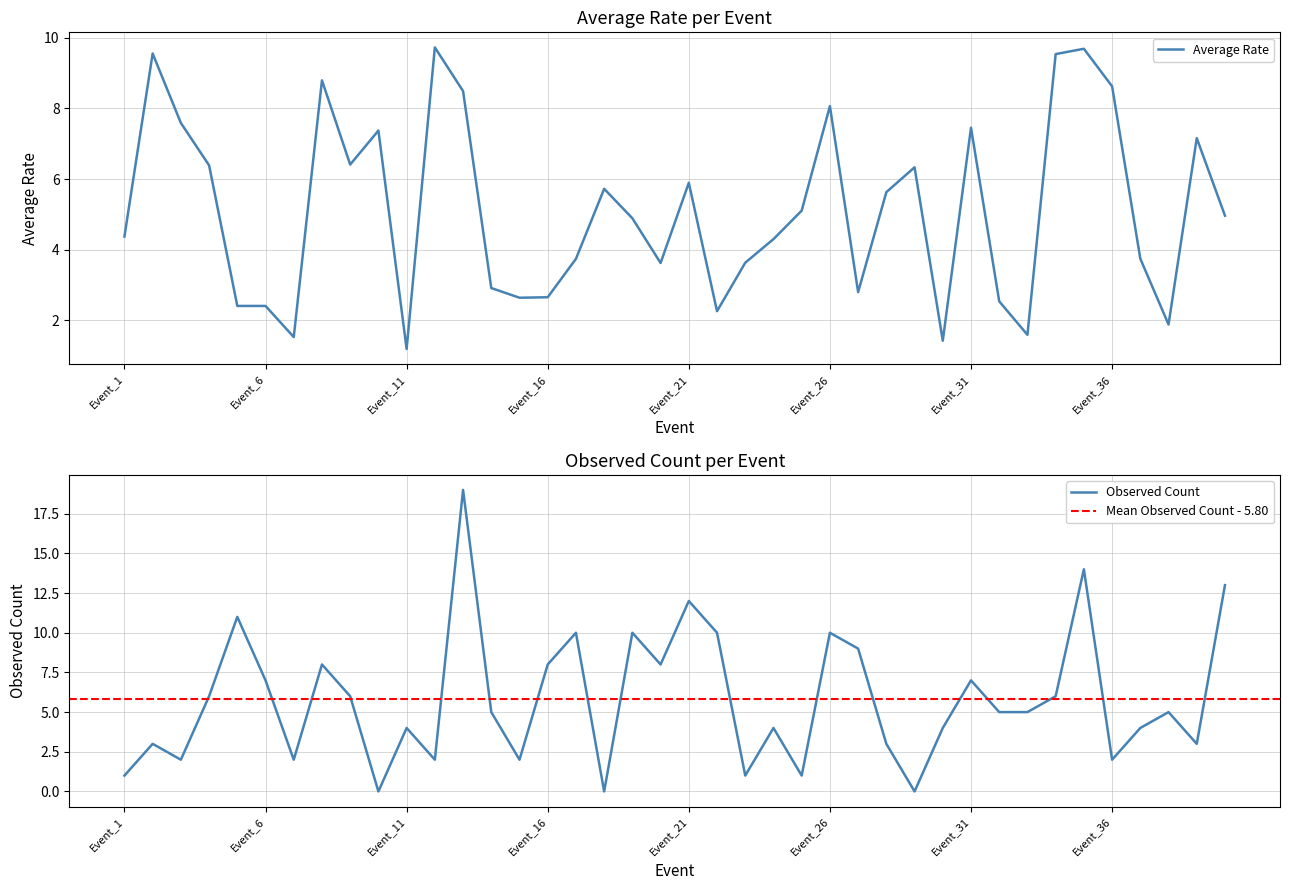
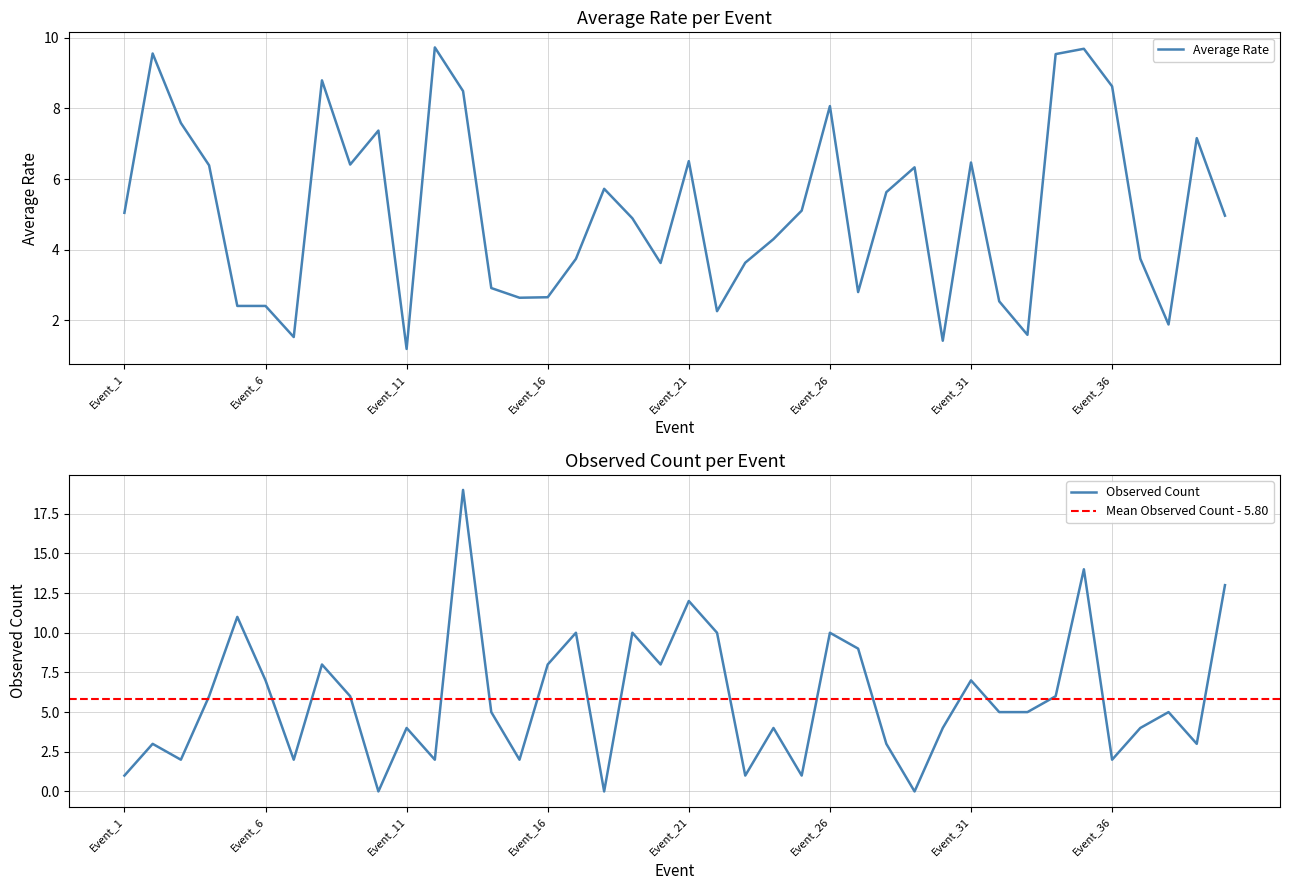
  {
    "Average Rate per Event": {
-     "Event_1": 4.4,
+     "Event_1": 5.0,
      "Event_6": 2.4,
      "Event_11": 1.2,
      "Event_16": 2.7,
-     "Event_21": 5.9,
+     "Event_21": 6.5,
      "Event_26": 8.1,
-     "Event_31": 7.5,
+     "Event_31": 6.5,
      "Event_36": 8.6
    },
    "Observed Count per Event": {
      "Event_1": 1.0,
      "Event_6": 7.0,
      "Event_11": 4.0,
      "Event_16": 8.0,
      "Event_21": 12.0,
      "Event_26": 10.0,
      "Event_31": 7.0,
      "Event_36": 2.0
    }
  }
